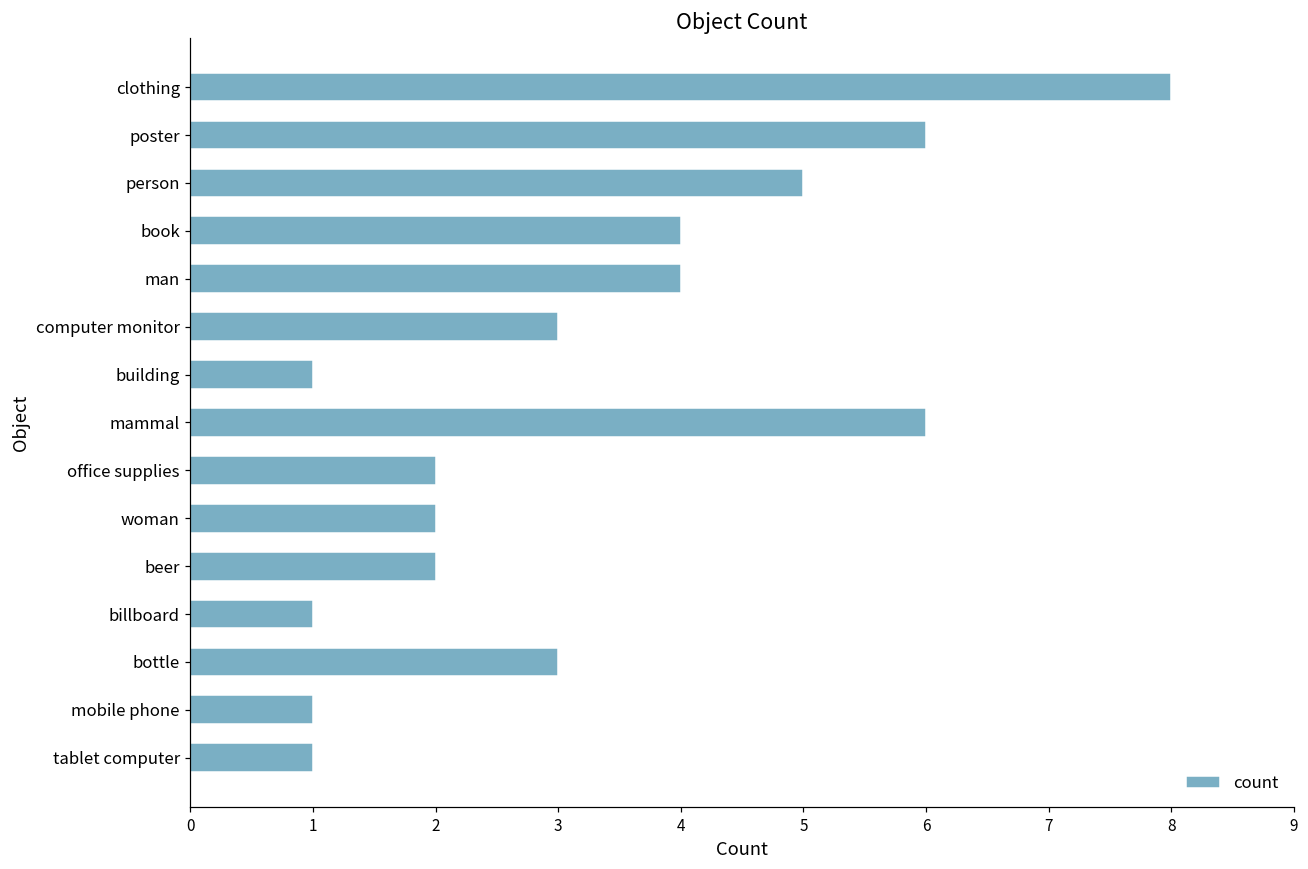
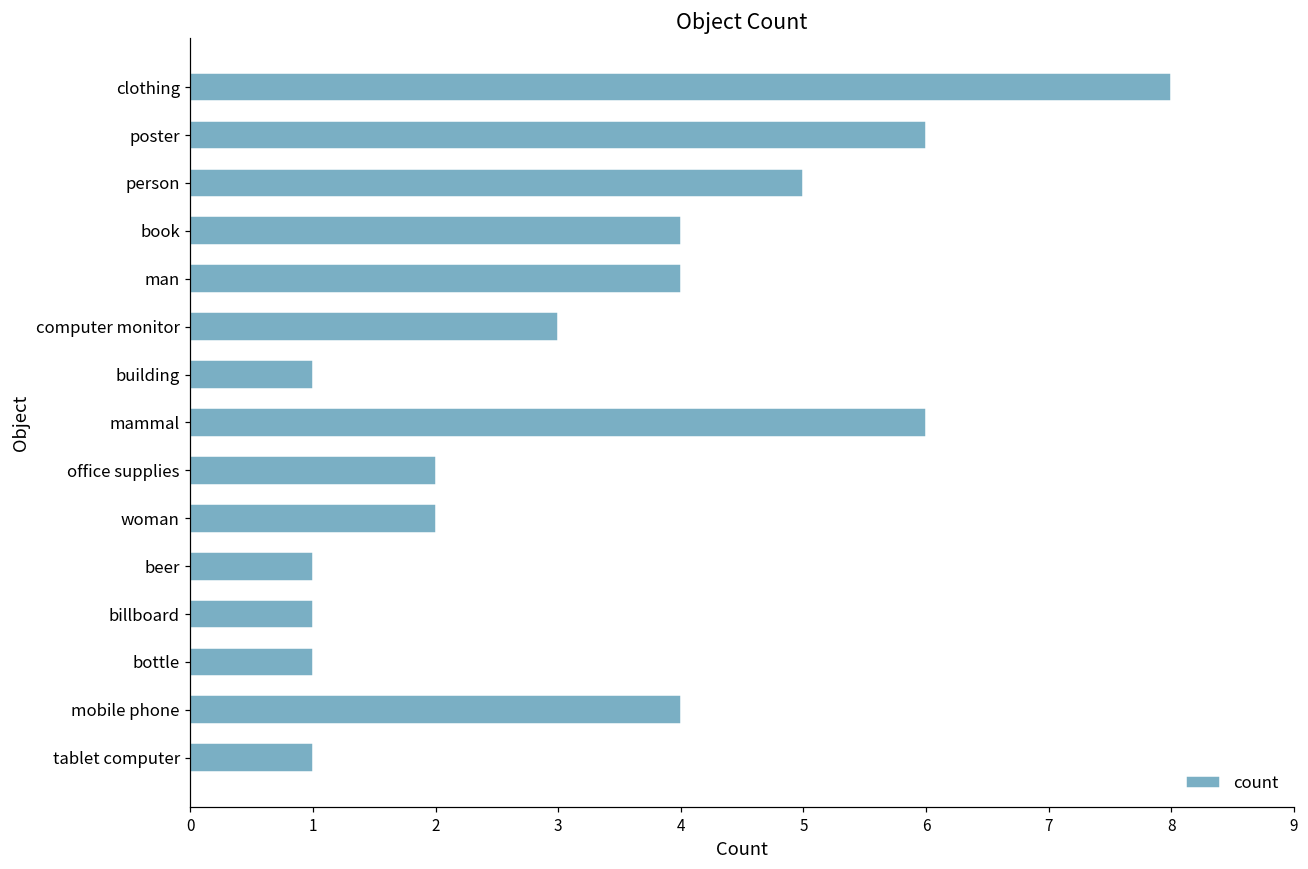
  {
    "clothing": 8,
    "poster": 6,
    "person": 5,
    "book": 4,
    "man": 4,
    "computer monitor": 3,
    "building": 1,
    "mammal": 6,
    "office supplies": 2,
    "woman": 2,
-   "beer": 2,
+   "beer": 1,
    "billboard": 1,
-   "bottle": 3,
-   "mobile phone": 1,
+   "bottle": 1,
+   "mobile phone": 4,
    "tablet computer": 1
  }
